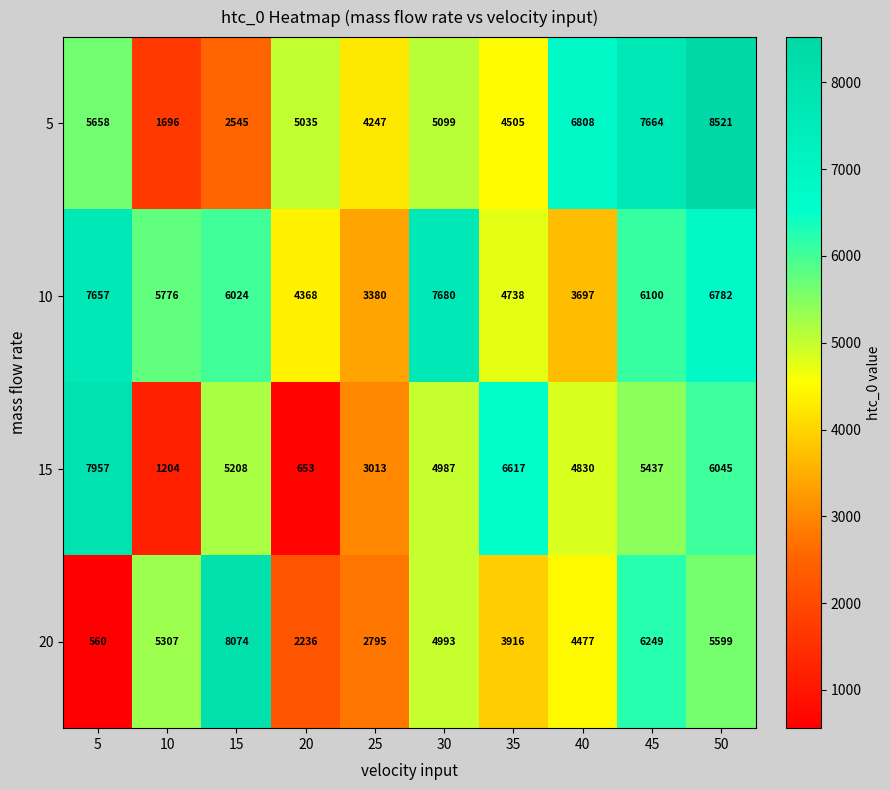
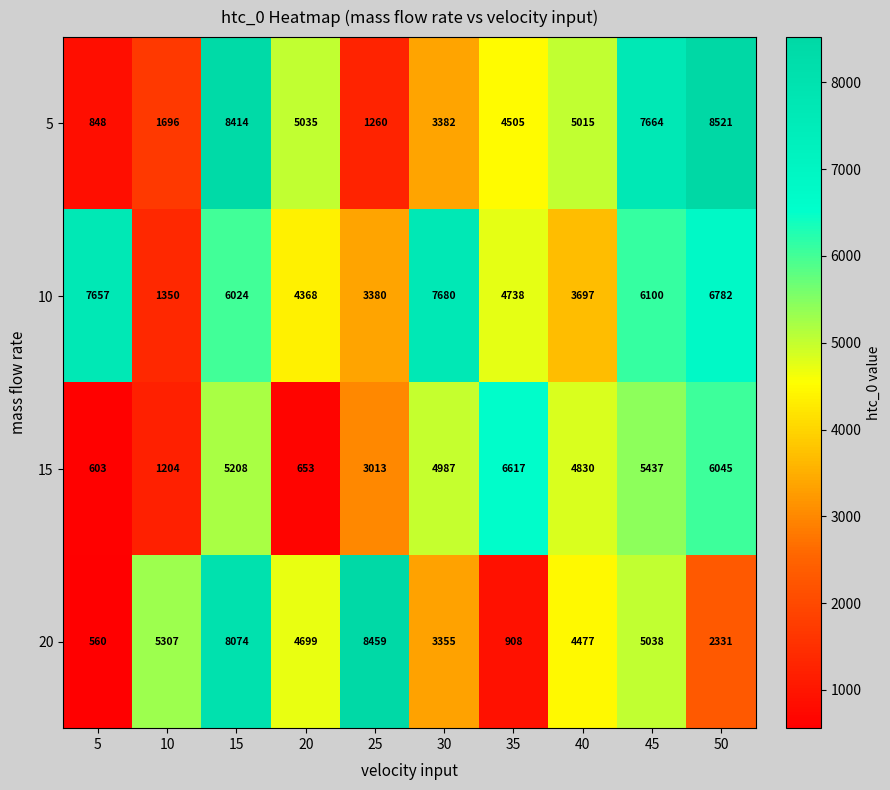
  {
    "5": {
-     "5": 5658,
+     "5": 848,
      "10": 1696,
-     "15": 2545,
+     "15": 8414,
      "20": 5035,
-     "25": 4247,
-     "30": 5099,
+     "25": 1260,
+     "30": 3382,
      "35": 4505,
-     "40": 6808,
+     "40": 5015,
      "45": 7664,
      "50": 8521
    },
    "10": {
      "5": 7657,
-     "10": 5776,
+     "10": 1350,
      "15": 6024,
      "20": 4368,
      "25": 3380,
      "30": 7680,
      "35": 4738,
      "40": 3697,
      "45": 6100,
      "50": 6782
    },
    "15": {
-     "5": 7957,
+     "5": 603,
      "10": 1204,
      "15": 5208,
      "20": 653,
      "25": 3013,
      "30": 4987,
      "35": 6617,
      "40": 4830,
      "45": 5437,
      "50": 6045
    },
    "20": {
      "5": 560,
      "10": 5307,
      "15": 8074,
-     "20": 2236,
-     "25": 2795,
-     "30": 4993,
-     "35": 3916,
+     "20": 4699,
+     "25": 8459,
+     "30": 3355,
+     "35": 908,
      "40": 4477,
-     "45": 6249,
-     "50": 5599
+     "45": 5038,
+     "50": 2331
    }
  }
